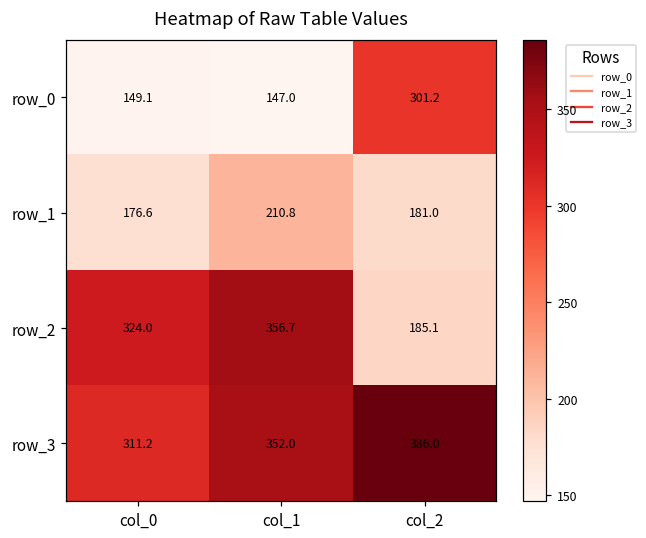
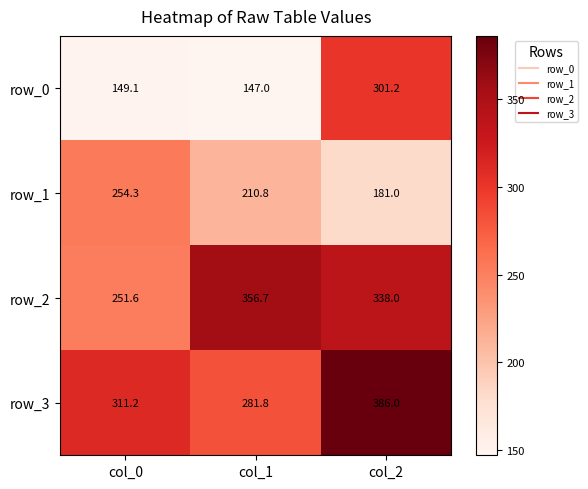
  {
    "row_0": {
      "col_0": 149.1,
      "col_1": 147.0,
      "col_2": 301.2
    },
    "row_1": {
-     "col_0": 176.6,
+     "col_0": 254.3,
      "col_1": 210.8,
      "col_2": 181.0
    },
    "row_2": {
-     "col_0": 324.0,
+     "col_0": 251.6,
      "col_1": 356.7,
-     "col_2": 185.1
+     "col_2": 338.0
    },
    "row_3": {
      "col_0": 311.2,
-     "col_1": 352.0,
+     "col_1": 281.8,
      "col_2": 386.0
    }
  }
